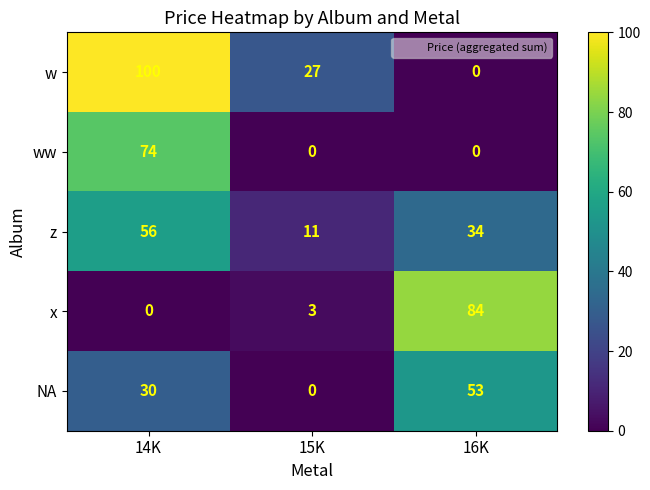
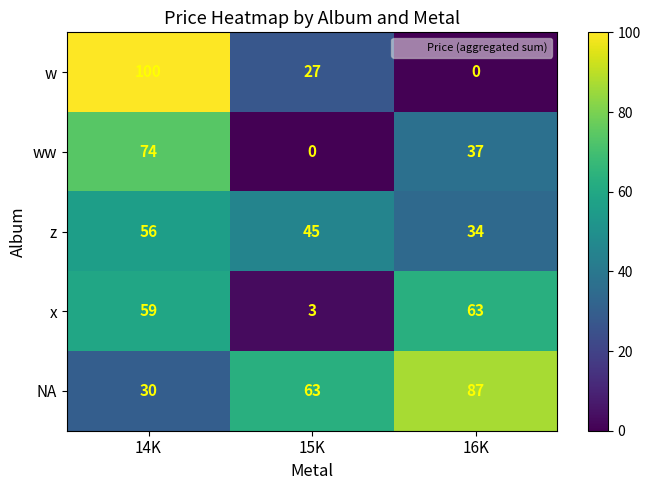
  {
    "w": {
      "15K": 27,
      "16K": 0
    },
    "ww": {
      "14K": 74,
      "15K": 0,
-     "16K": 0
+     "16K": 37
    },
    "z": {
      "14K": 56,
-     "15K": 11,
+     "15K": 45,
      "16K": 34
    },
    "x": {
-     "14K": 0,
+     "14K": 59,
      "15K": 3,
-     "16K": 84
+     "16K": 63
    },
    "NA": {
      "14K": 30,
-     "15K": 0,
-     "16K": 53
+     "15K": 63,
+     "16K": 87
    }
  }
